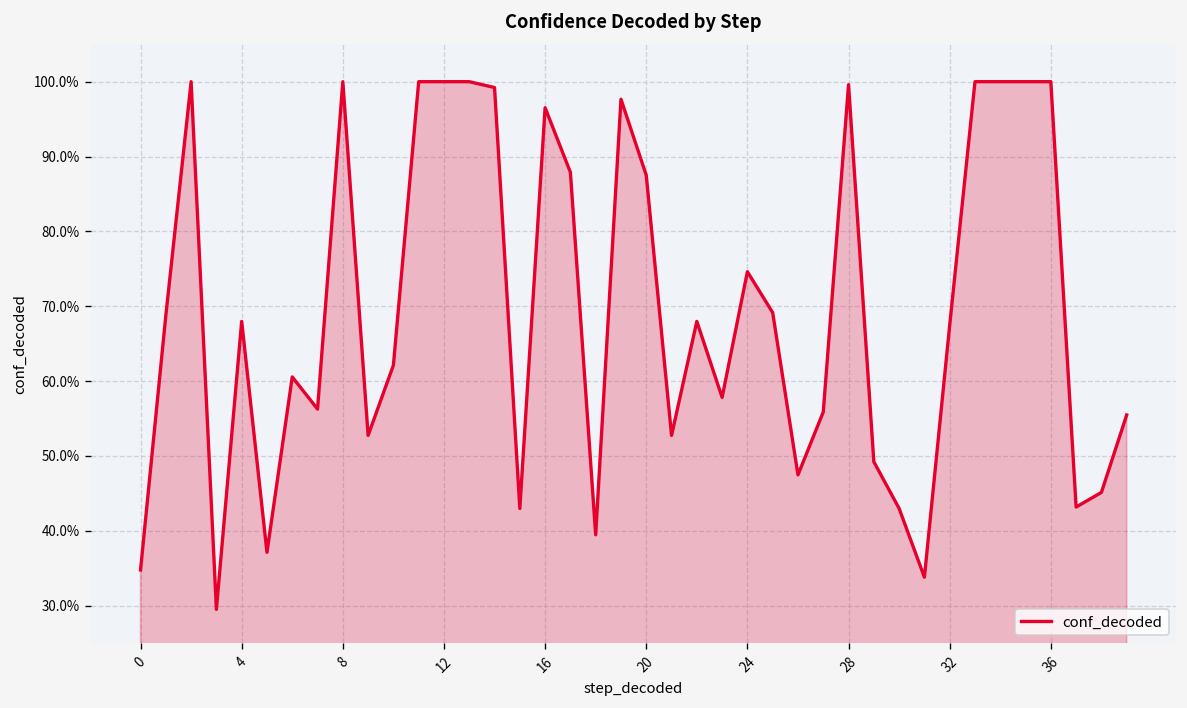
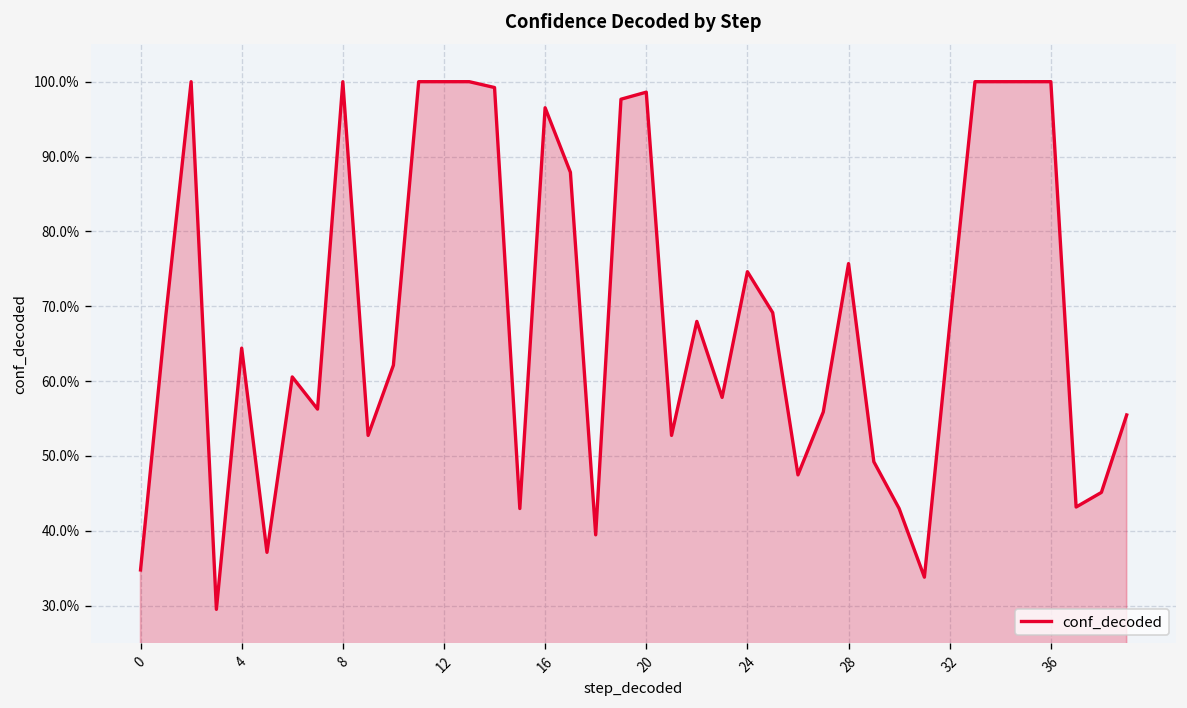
  {
    "0": "35%",
-   "4": "68%",
+   "4": "64%",
    "8": "100%",
    "12": "100%",
    "16": "97%",
-   "20": "88%",
+   "20": "99%",
    "24": "75%",
-   "28": "100%",
+   "28": "76%",
    "32": "67%",
    "36": "100%"
  }
